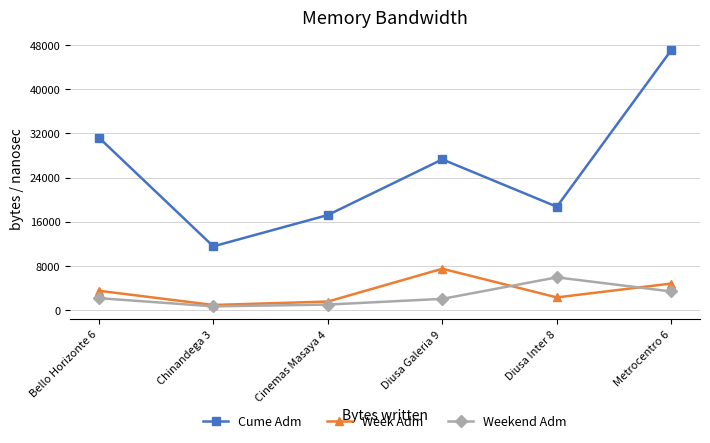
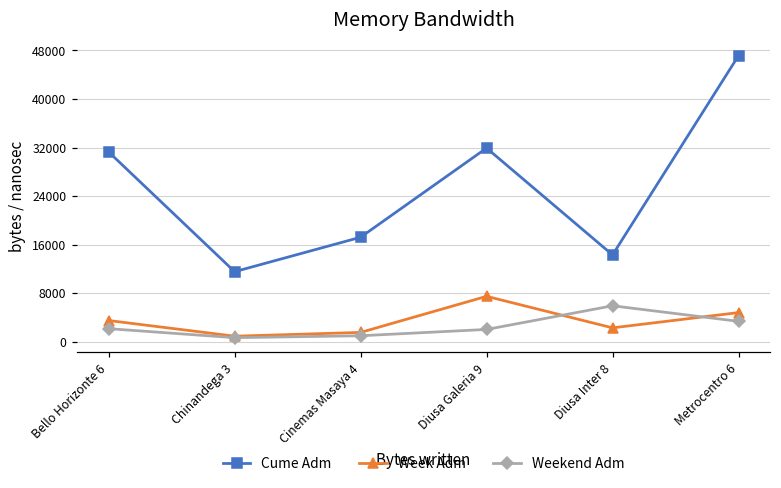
  {
    "Cume Adm": {
      "Bello Horizonte 6": 31000,
      "Chinandega 3": 12000,
      "Cinemas Masaya 4": 17000,
-     "Diusa Galeria 9": 27000,
-     "Diusa Inter 8": 19000,
+     "Diusa Galeria 9": 32000,
+     "Diusa Inter 8": 14000,
      "Metrocentro 6": 47000
    },
    "Week Adm": {
      "Bello Horizonte 6": 3000,
      "Cinemas Masaya 4": 2000,
      "Diusa Galeria 9": 7000,
      "Diusa Inter 8": 2000,
      "Metrocentro 6": 5000
    },
    "Weekend Adm": {
      "Bello Horizonte 6": 2000,
      "Cinemas Masaya 4": 1000,
      "Diusa Galeria 9": 2000,
      "Diusa Inter 8": 6000,
      "Metrocentro 6": 3000
    }
  }
